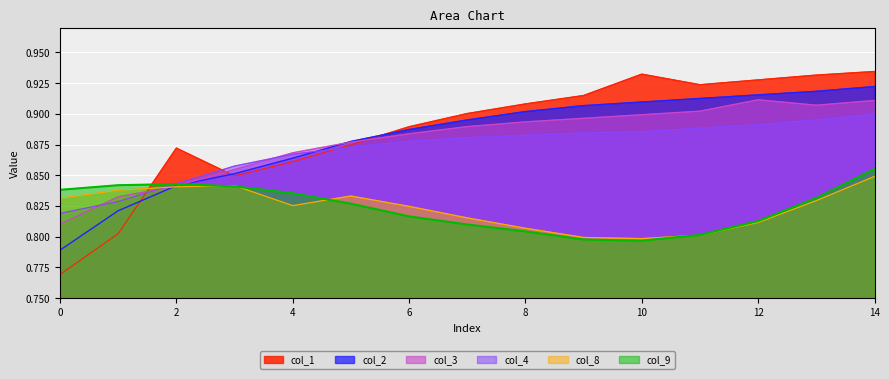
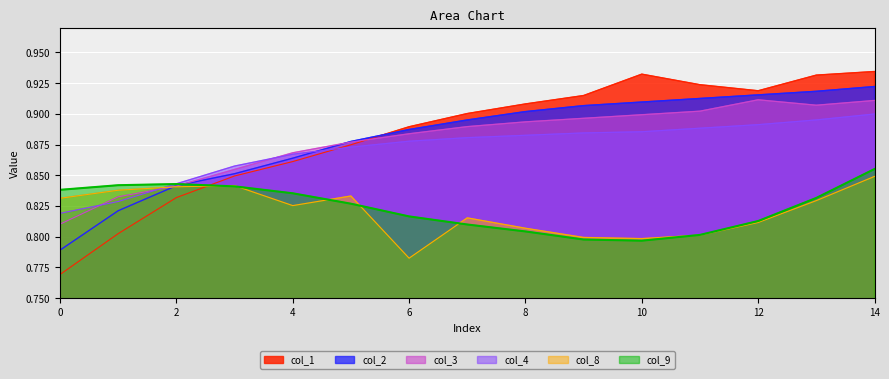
  {
    "col_1": {
      "0": 0.769,
-     "2": 0.872,
+     "2": 0.832,
      "4": 0.861,
      "6": 0.890,
      "8": 0.908,
      "10": 0.932,
-     "12": 0.928,
+     "12": 0.919,
      "14": 0.935
    },
    "col_2": {
      "0": 0.789,
      "4": 0.864,
      "6": 0.887,
      "8": 0.902,
      "10": 0.910,
      "12": 0.915,
      "14": 0.922
    },
    "col_3": {
      "0": 0.810,
      "6": 0.884,
      "8": 0.894,
      "10": 0.899,
      "12": 0.911,
      "14": 0.911
    },
    "col_4": {
      "0": 0.819,
      "6": 0.878,
      "8": 0.883,
      "10": 0.885,
      "12": 0.891,
      "14": 0.900
    },
    "col_8": {
      "0": 0.831,
      "4": 0.825,
-     "6": 0.825,
+     "6": 0.783,
      "8": 0.807,
      "14": 0.849
    },
    "col_9": {
      "0": 0.838,
      "4": 0.835,
      "6": 0.817,
      "8": 0.804,
      "14": 0.855
    }
  }
